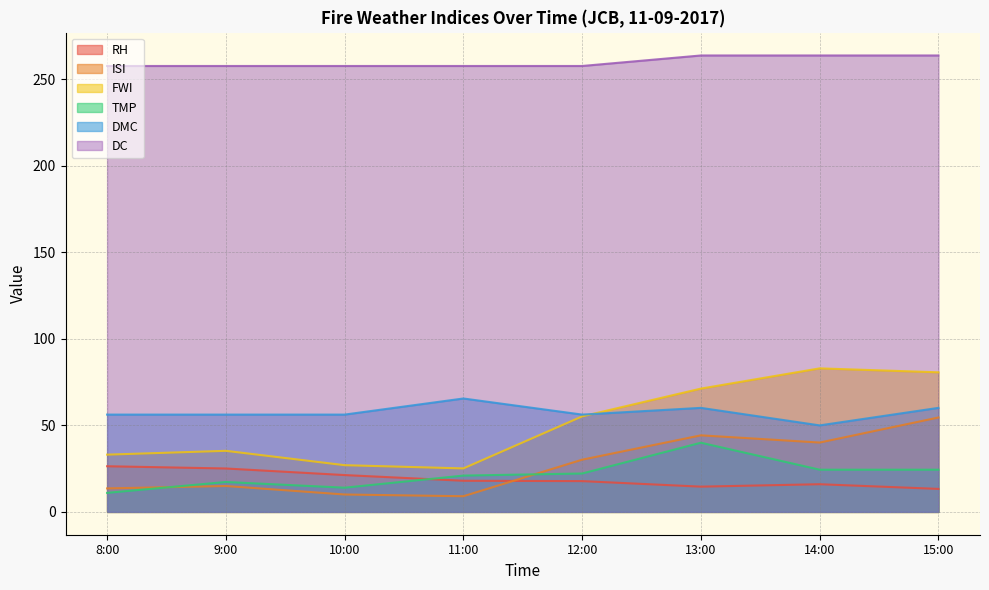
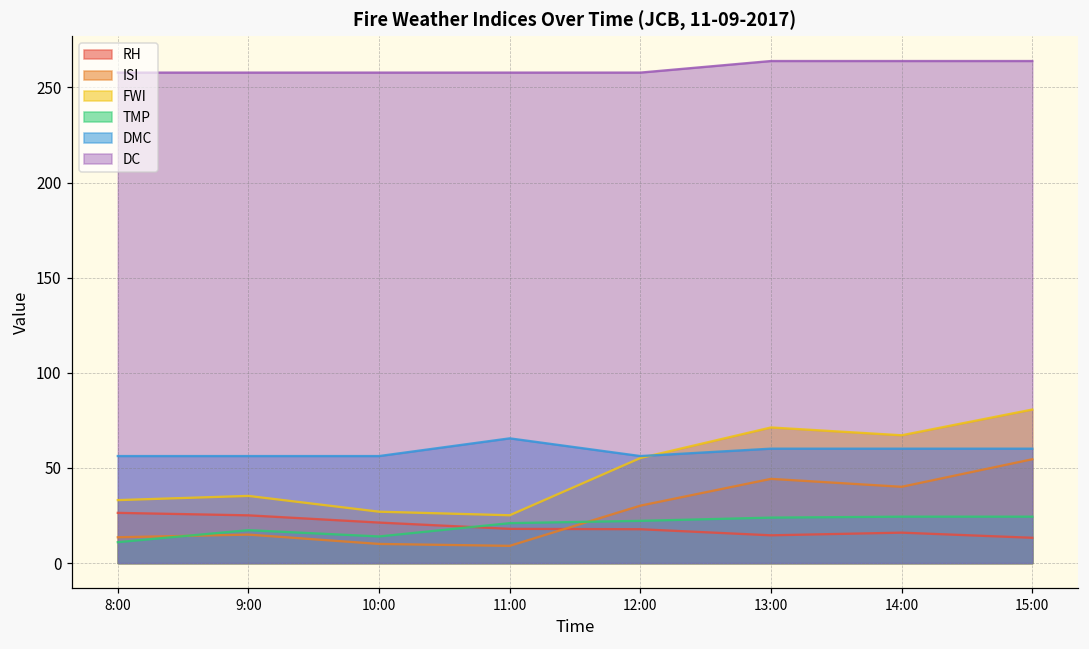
  {
    "FWI": {
      "8:00": 33,
      "9:00": 35,
      "10:00": 27,
      "11:00": 25,
      "13:00": 71,
-     "14:00": 83,
+     "14:00": 67,
      "15:00": 81
    },
    "TMP": {
      "8:00": 11,
      "9:00": 17,
      "10:00": 14,
      "11:00": 21,
      "12:00": 22,
-     "13:00": 40,
+     "13:00": 24,
      "14:00": 24,
      "15:00": 24
    },
    "DMC": {
      "8:00": 56,
      "9:00": 56,
      "10:00": 56,
      "11:00": 66,
      "13:00": 60,
-     "14:00": 50,
+     "14:00": 60,
      "15:00": 60
    },
    "DC": {
      "9:00": 258,
      "10:00": 258,
      "11:00": 258,
      "12:00": 258,
      "13:00": 264,
      "14:00": 264,
      "15:00": 264
    }
  }
